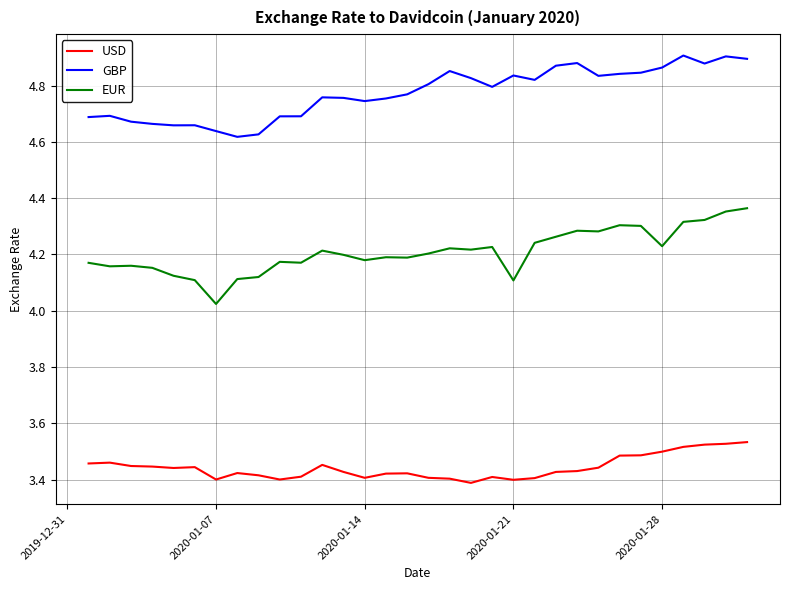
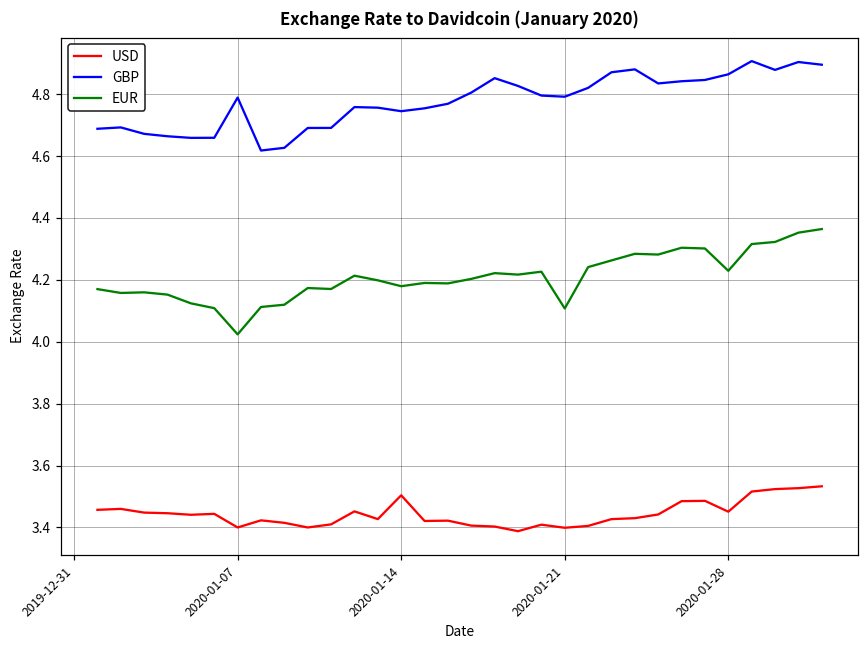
  {
    "USD": {
      "2020-01-07": 3.40,
-     "2020-01-14": 3.41,
+     "2020-01-14": 3.50,
      "2020-01-21": 3.40,
-     "2020-01-28": 3.50
+     "2020-01-28": 3.45
    },
    "GBP": {
-     "2020-01-07": 4.64,
+     "2020-01-07": 4.79,
      "2020-01-14": 4.75,
-     "2020-01-21": 4.84,
+     "2020-01-21": 4.79,
      "2020-01-28": 4.86
    },
    "EUR": {
      "2020-01-07": 4.02,
      "2020-01-14": 4.18,
      "2020-01-21": 4.11,
      "2020-01-28": 4.23
    }
  }
